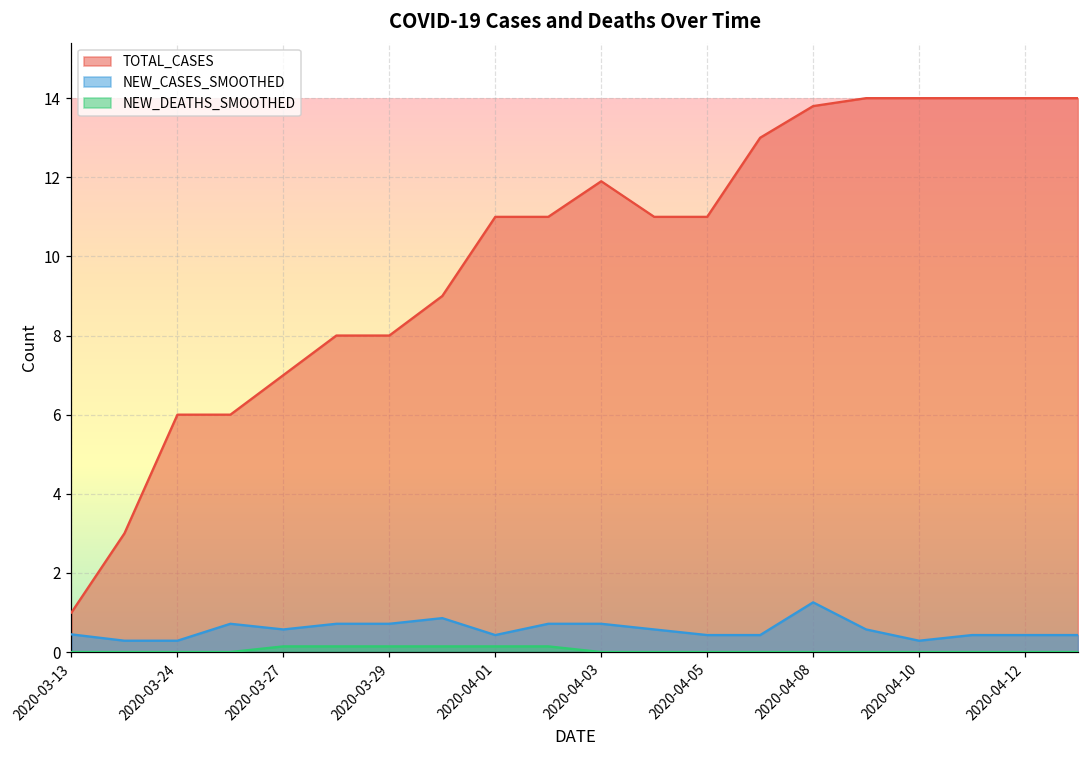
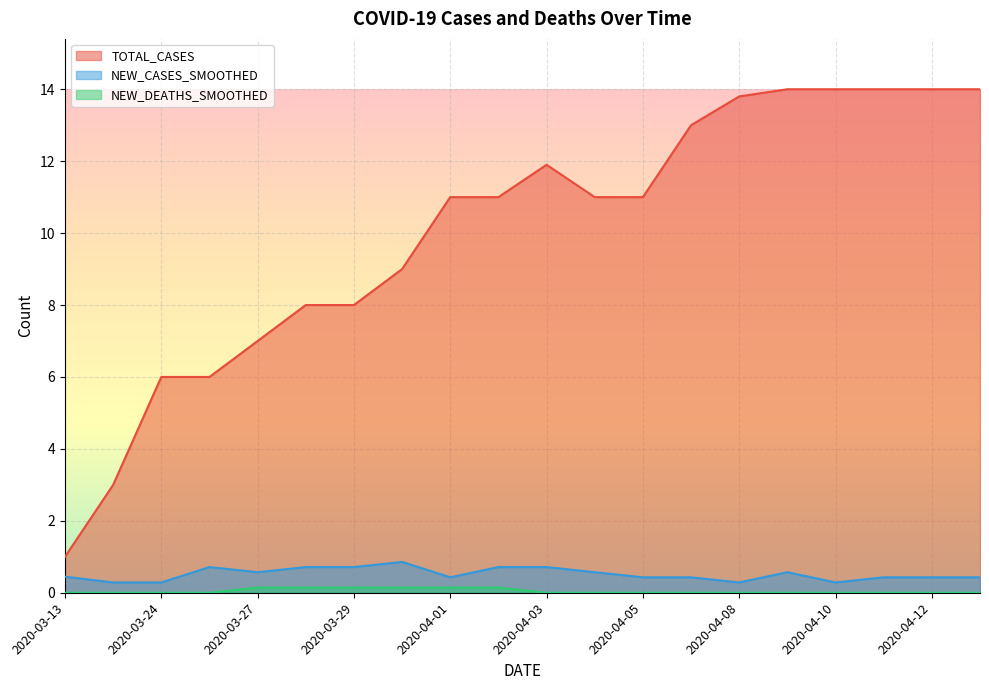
  {
    "TOTAL_CASES": {
      "2020-03-13": 1.0,
      "2020-03-24": 6.0,
      "2020-03-27": 7.0,
      "2020-03-29": 8.0,
      "2020-04-01": 11.0,
      "2020-04-03": 11.9,
      "2020-04-05": 11.0,
      "2020-04-08": 13.8,
      "2020-04-10": 14.0,
      "2020-04-12": 14.0
    },
    "NEW_CASES_SMOOTHED": {
      "2020-03-13": 0.4,
      "2020-03-24": 0.3,
      "2020-03-27": 0.6,
      "2020-03-29": 0.7,
      "2020-04-01": 0.4,
      "2020-04-03": 0.7,
      "2020-04-05": 0.4,
-     "2020-04-08": 1.3,
+     "2020-04-08": 0.3,
      "2020-04-10": 0.3,
      "2020-04-12": 0.4
    },
    "NEW_DEATHS_SMOOTHED": {
      "2020-03-13": 0.0,
      "2020-03-24": 0.0,
      "2020-03-27": 0.1,
      "2020-03-29": 0.1,
      "2020-04-01": 0.1,
      "2020-04-03": 0.0,
      "2020-04-05": 0.0,
      "2020-04-08": 0.0,
      "2020-04-10": 0.0,
      "2020-04-12": 0.0
    }
  }
